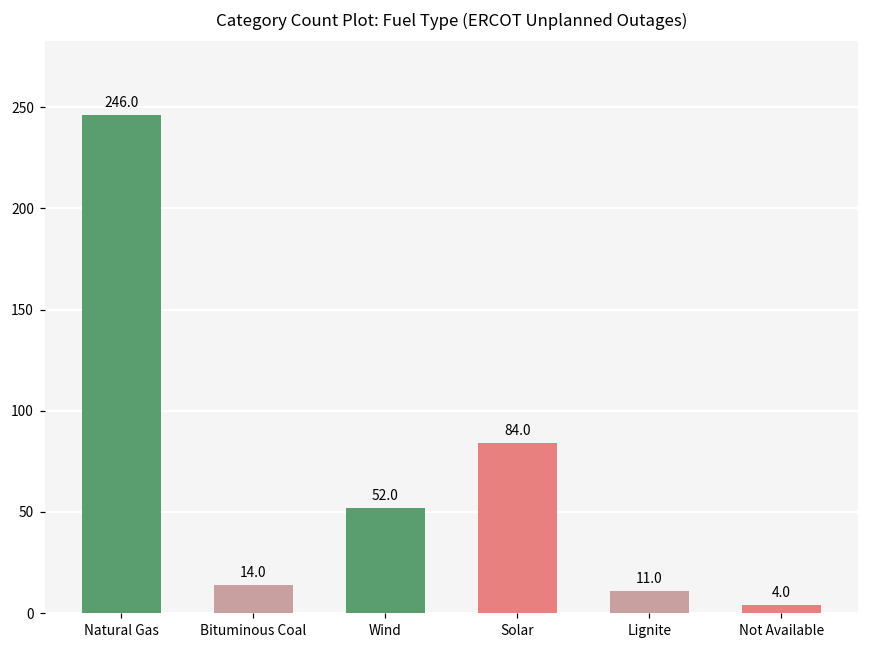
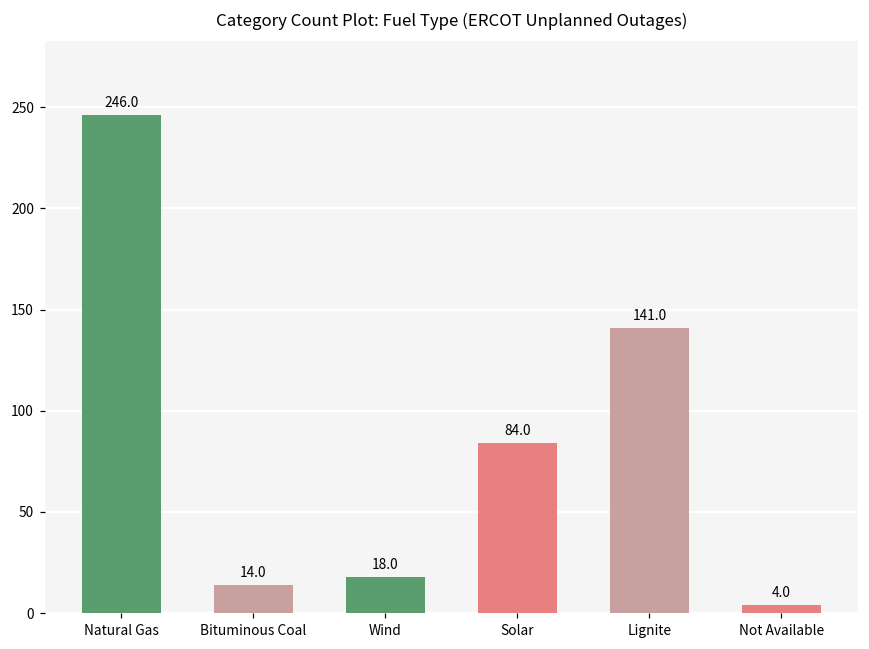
  {
    "Natural Gas": 246.0,
    "Bituminous Coal": 14.0,
-   "Wind": 52.0,
+   "Wind": 18.0,
    "Solar": 84.0,
-   "Lignite": 11.0,
+   "Lignite": 141.0,
    "Not Available": 4.0
  }
